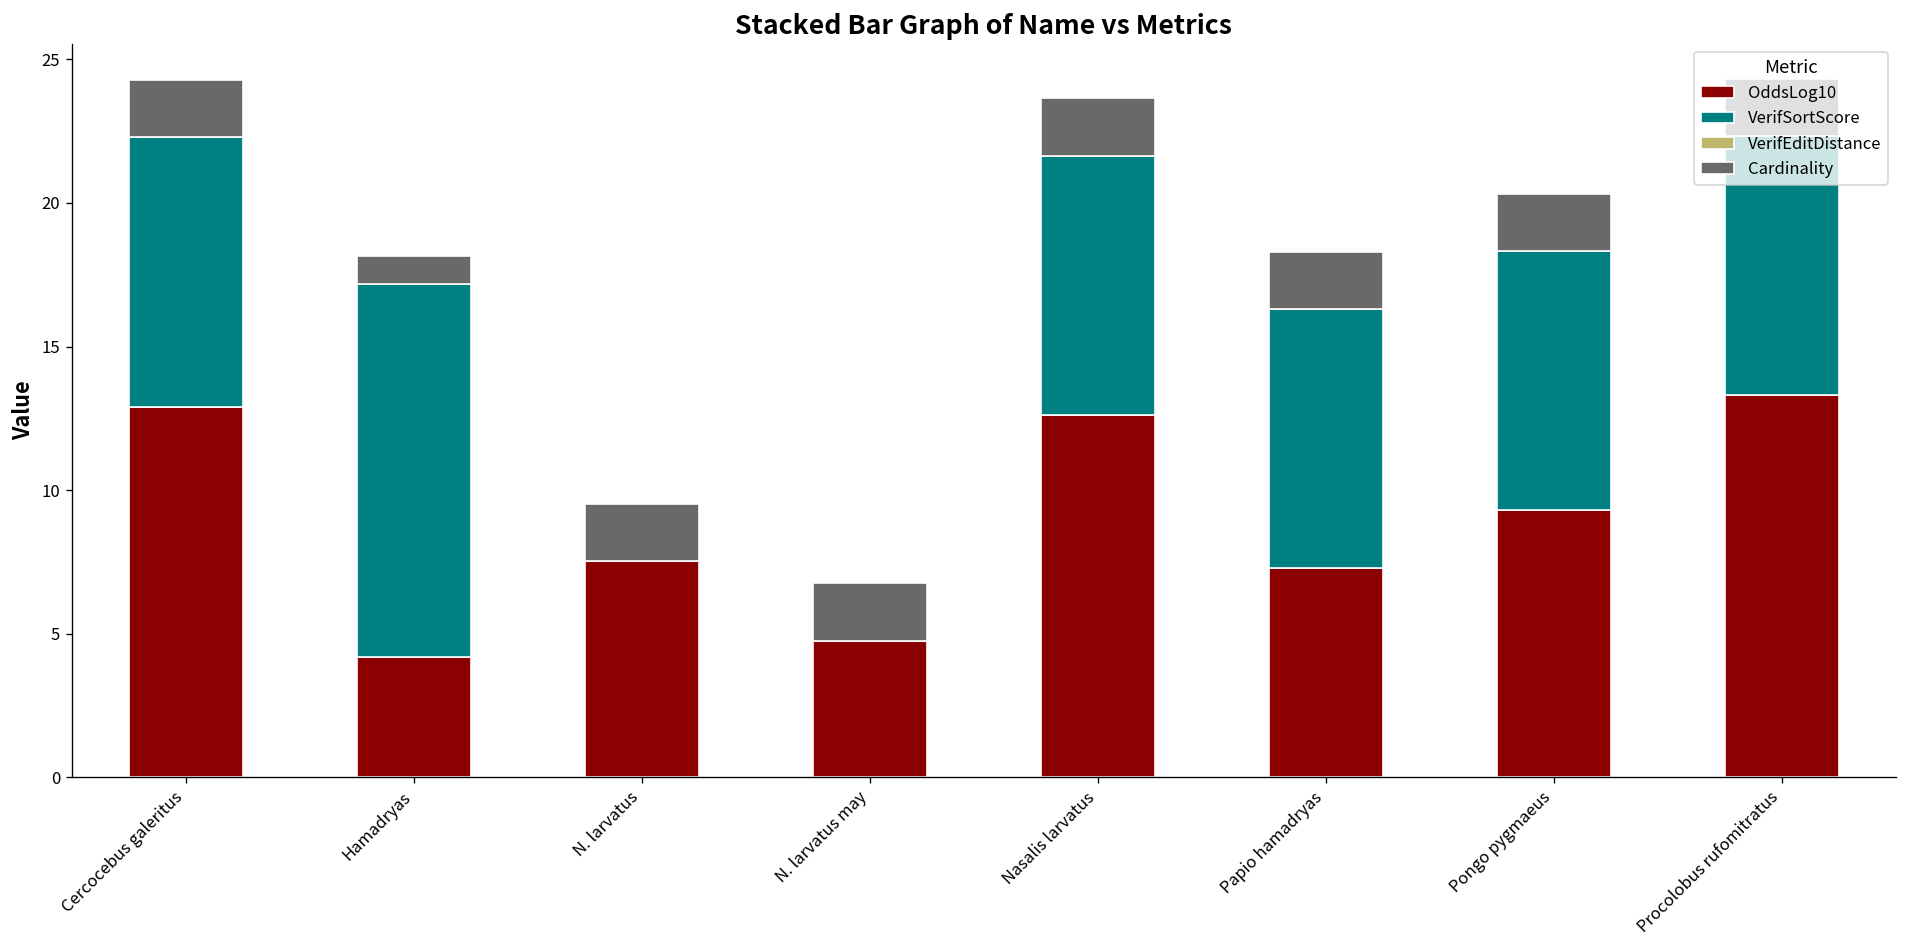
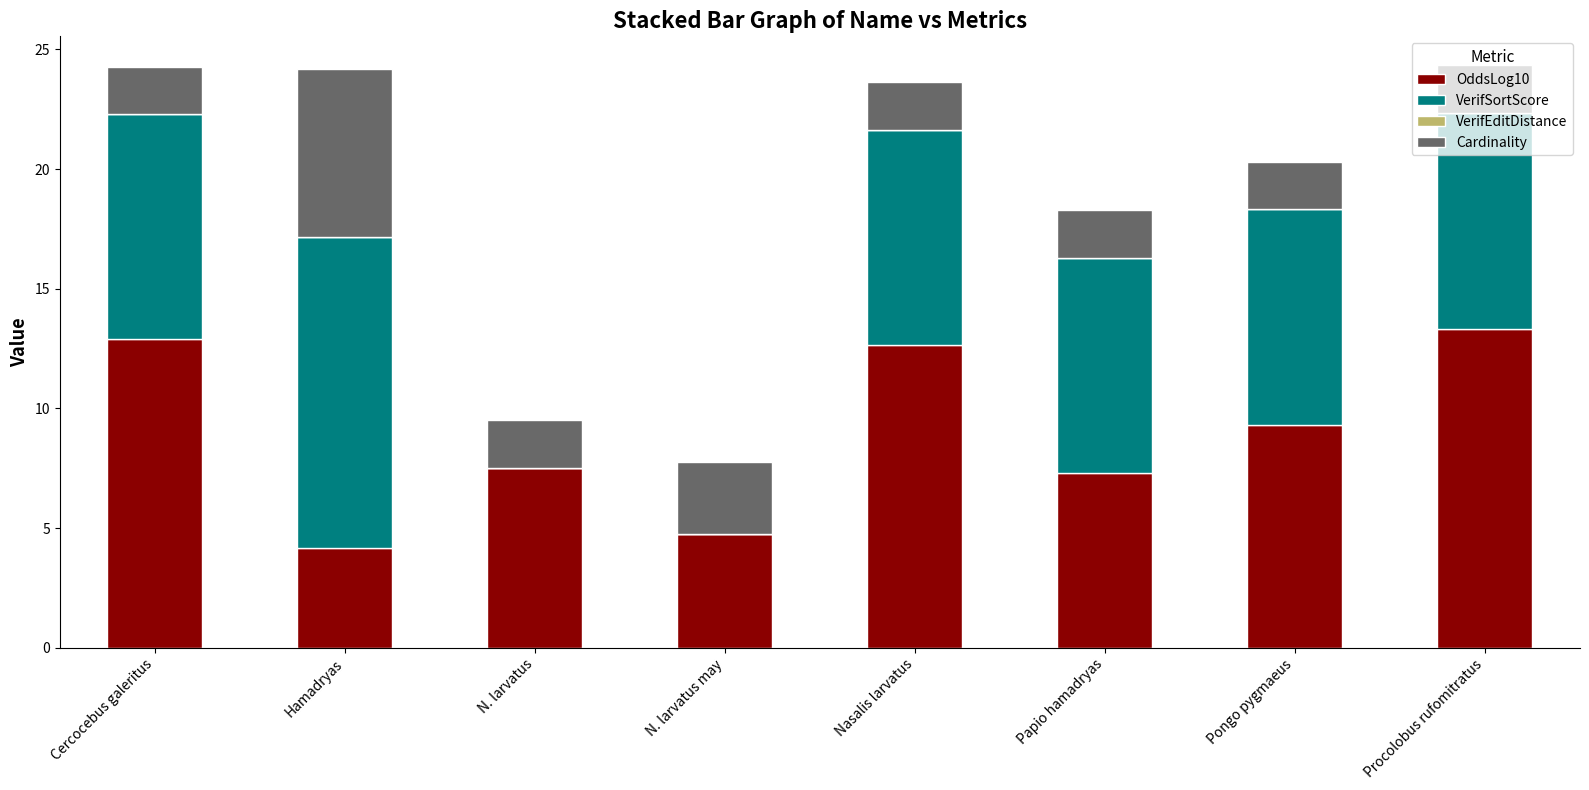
  {
    "OddsLog10": {
      "Cercocebus galeritus": 13,
      "Hamadryas": 4.2,
      "N. larvatus": 7.5,
      "N. larvatus may": 4.8,
      "Nasalis larvatus": 12.6,
      "Papio hamadryas": 7.3,
      "Pongo pygmaeus": 9.3,
      "Procolobus rufomitratus": 13.3
    },
    "VerifEditDistance": {
      "N. larvatus": 0,
      "N. larvatus may": 0
    },
    "Cardinality": {
      "Cercocebus galeritus": 2,
-     "Hamadryas": 1,
+     "Hamadryas": 7,
      "N. larvatus": 2,
-     "N. larvatus may": 2,
+     "N. larvatus may": 3,
      "Nasalis larvatus": 2,
      "Papio hamadryas": 2,
      "Pongo pygmaeus": 2
    }
  }
